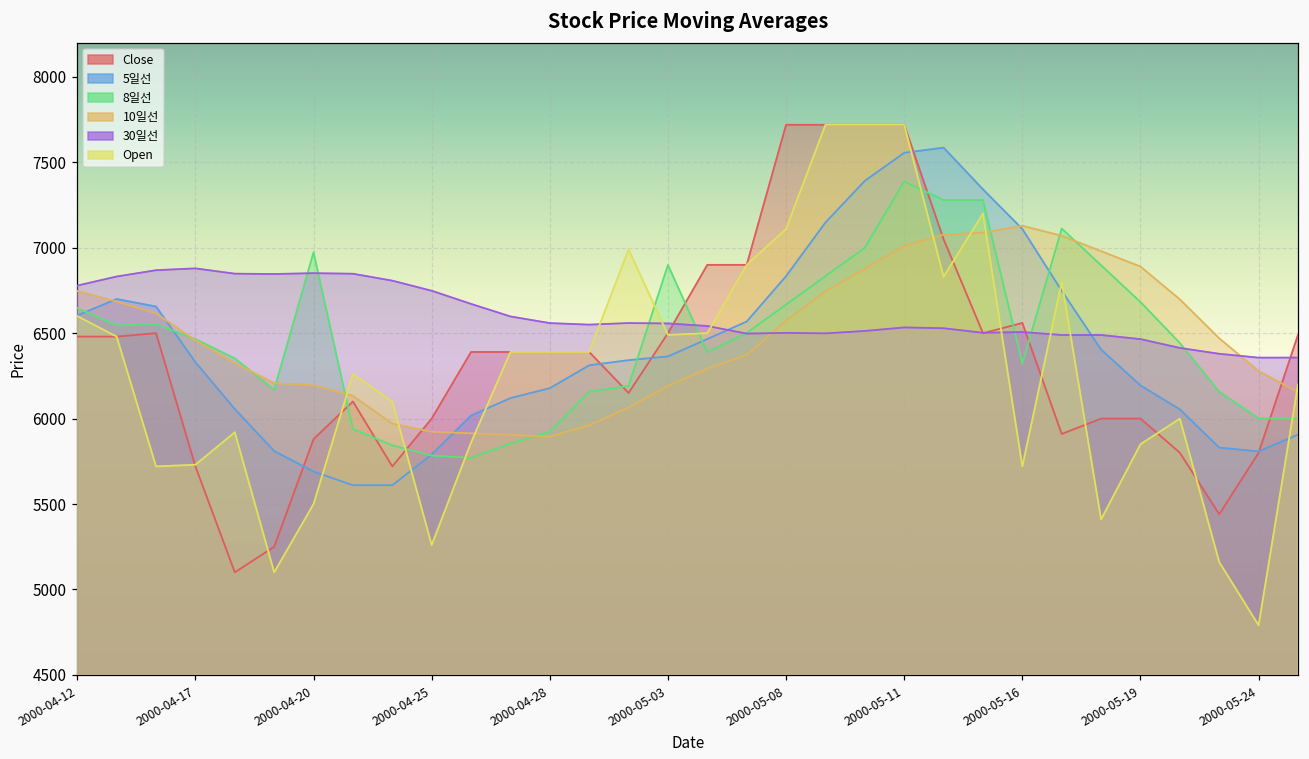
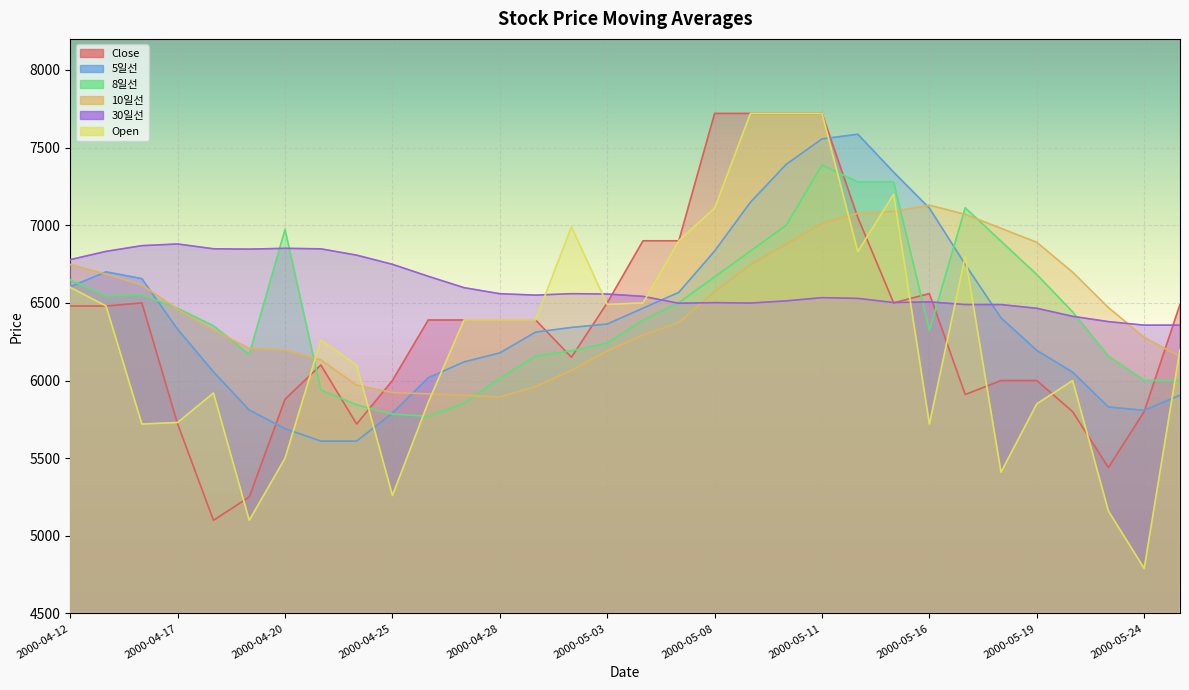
  {
    "8일선": {
      "2000-04-12": 6650,
      "2000-04-20": 6970,
-     "2000-04-28": 5920,
-     "2000-05-03": 6900,
+     "2000-04-28": 6020,
+     "2000-05-03": 6240,
      "2000-05-08": 6670,
      "2000-05-11": 7390,
      "2000-05-16": 6320,
      "2000-05-19": 6680,
      "2000-05-24": 6000
    }
  }
